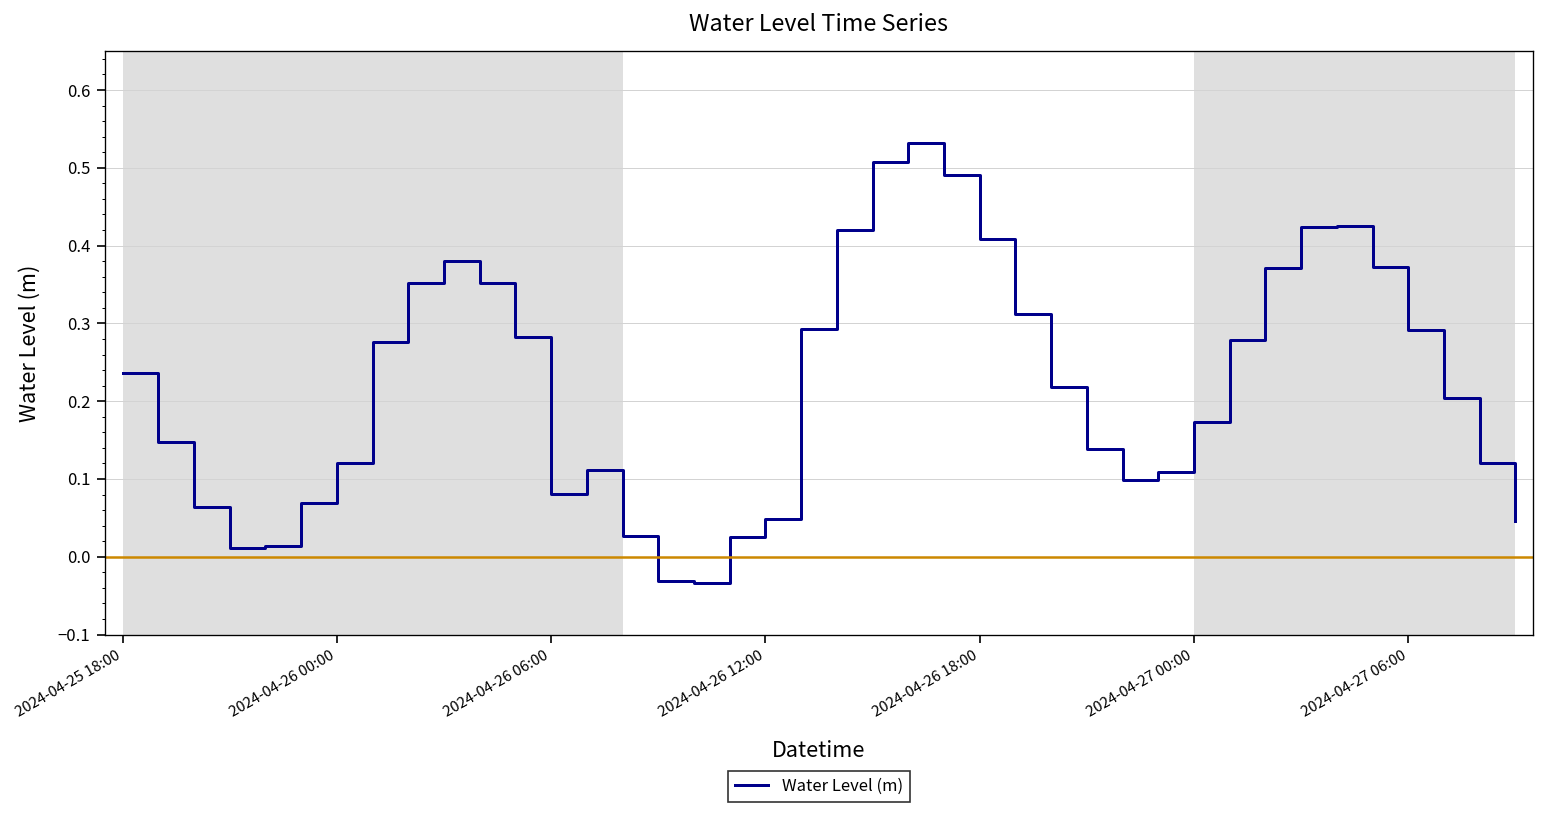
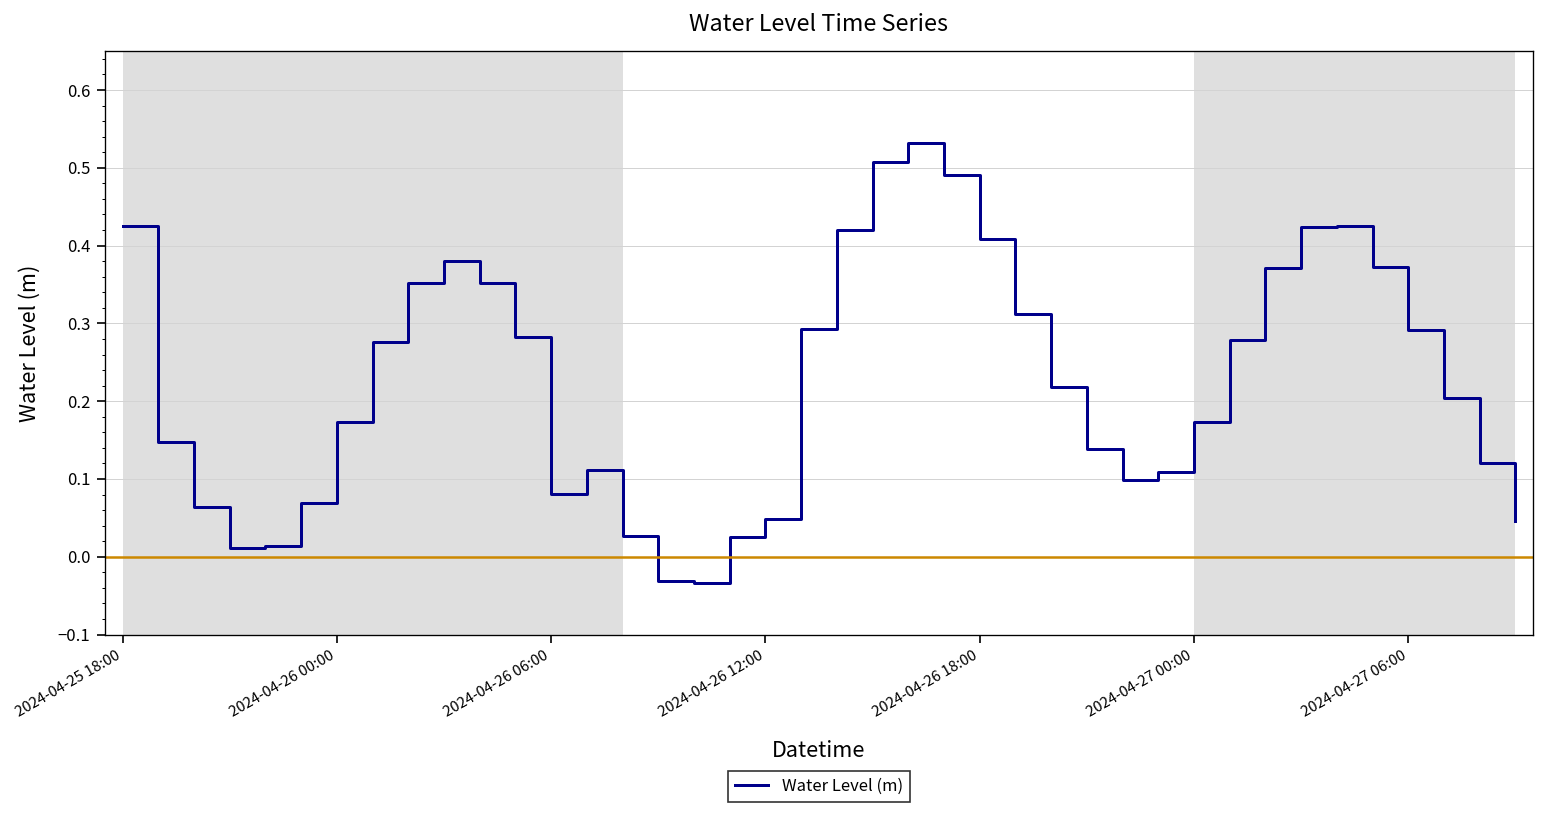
  {
-   "2024-04-25 18:00": 0.24,
-   "2024-04-26 00:00": 0.12,
+   "2024-04-25 18:00": 0.43,
+   "2024-04-26 00:00": 0.17,
    "2024-04-26 06:00": 0.08,
    "2024-04-26 12:00": 0.05,
    "2024-04-26 18:00": 0.41,
    "2024-04-27 00:00": 0.17,
    "2024-04-27 06:00": 0.29
  }
